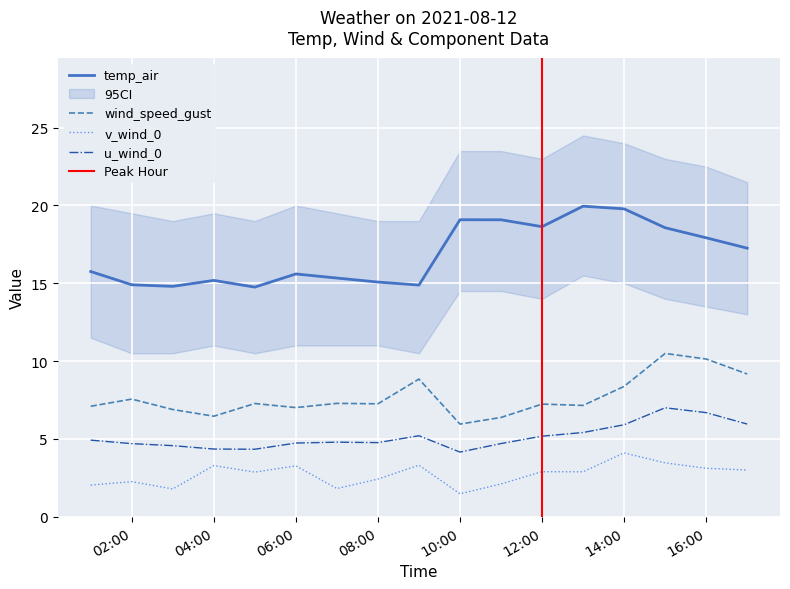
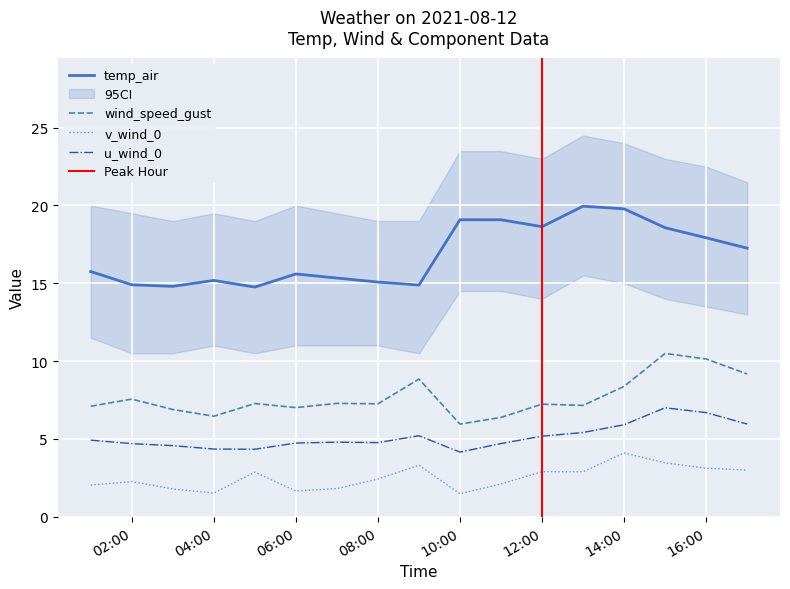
  {
    "v_wind_0": {
      "02:00": 2.3,
-     "04:00": 3.3,
-     "06:00": 3.3,
+     "04:00": 1.5,
+     "06:00": 1.6,
      "08:00": 2.4,
      "10:00": 1.5,
      "12:00": 2.9,
      "14:00": 4.1,
      "16:00": 3.1
    }
  }
